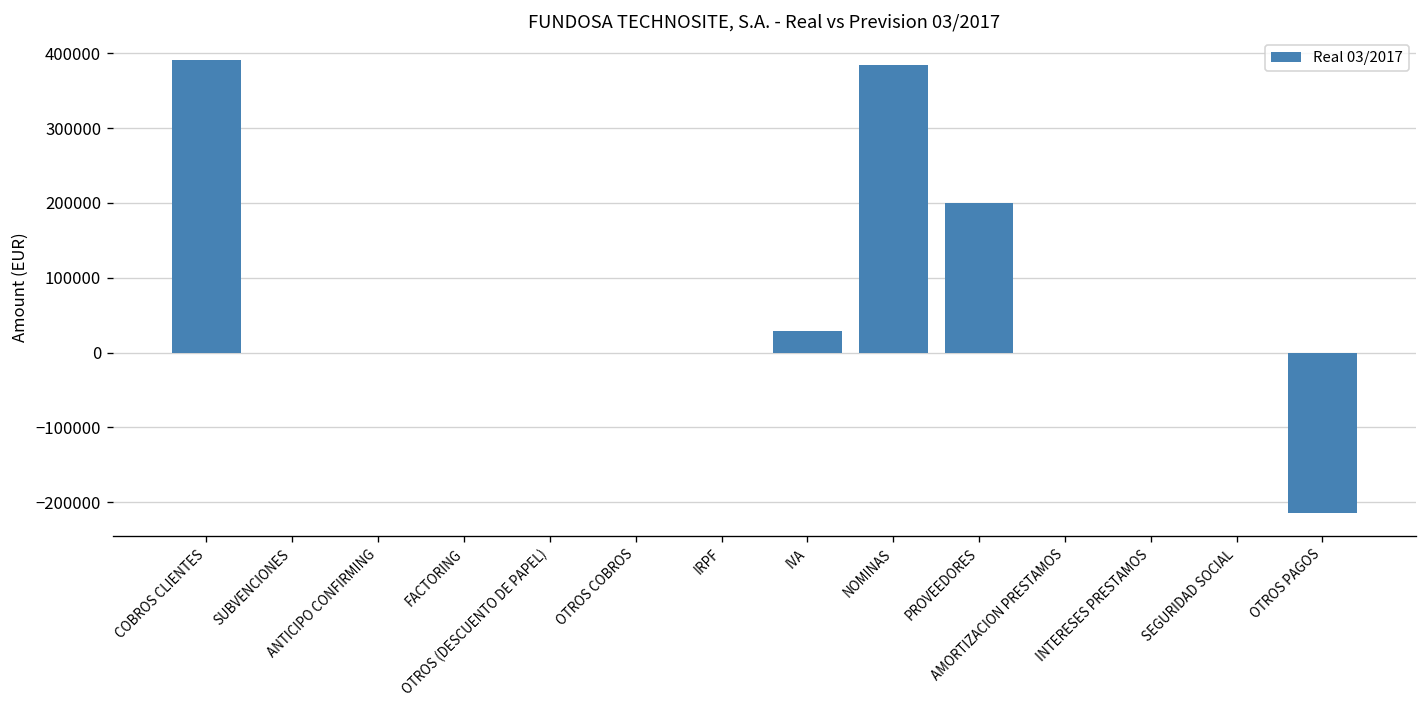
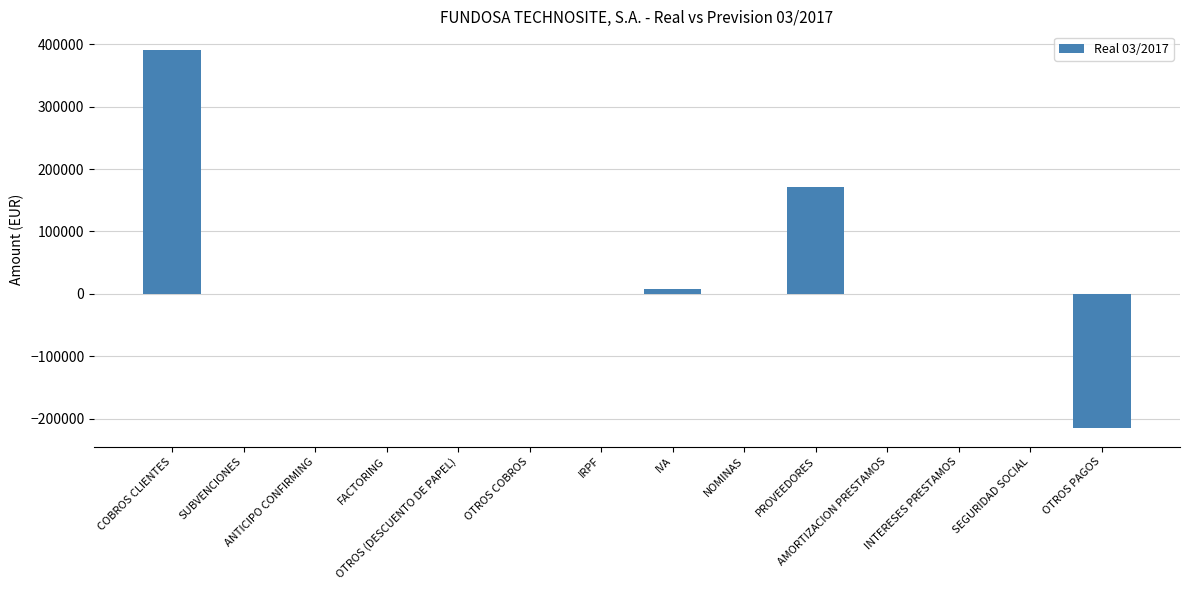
  {
    "COBROS CLIENTES": 390000,
    "SUBVENCIONES": 0,
    "ANTICIPO CONFIRMING": 0,
    "FACTORING": 0,
    "OTROS (DESCUENTO DE PAPEL)": 0,
    "OTROS COBROS": 0,
    "IRPF": 0,
-   "IVA": 30000,
-   "NOMINAS": 380000,
-   "PROVEEDORES": 200000,
+   "IVA": 10000,
+   "NOMINAS": 0,
+   "PROVEEDORES": 170000,
    "AMORTIZACION PRESTAMOS": 0,
    "INTERESES PRESTAMOS": 0,
    "SEGURIDAD SOCIAL": 0,
    "OTROS PAGOS": -210000
  }
